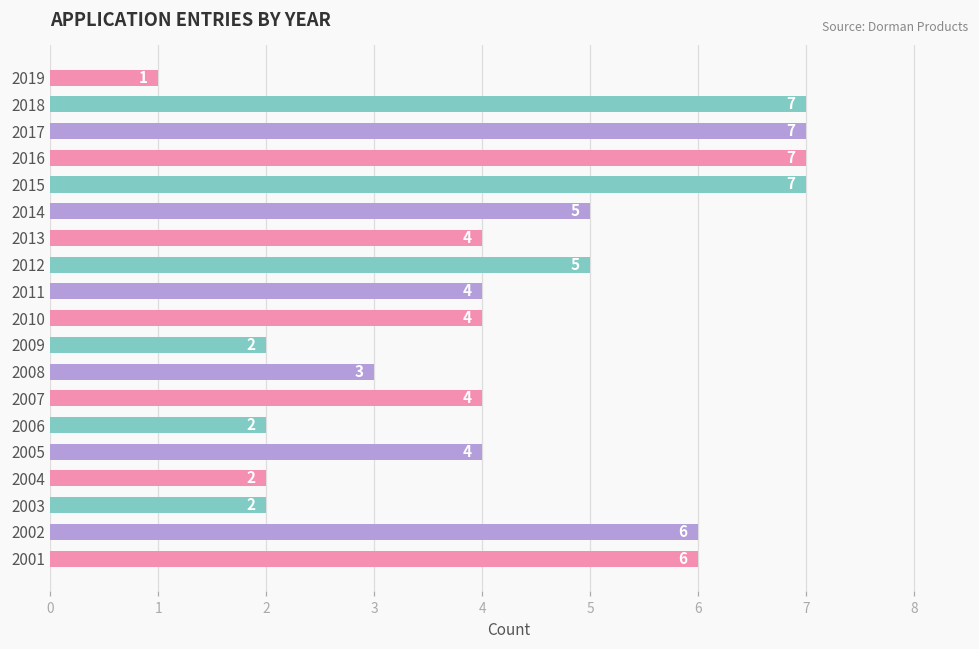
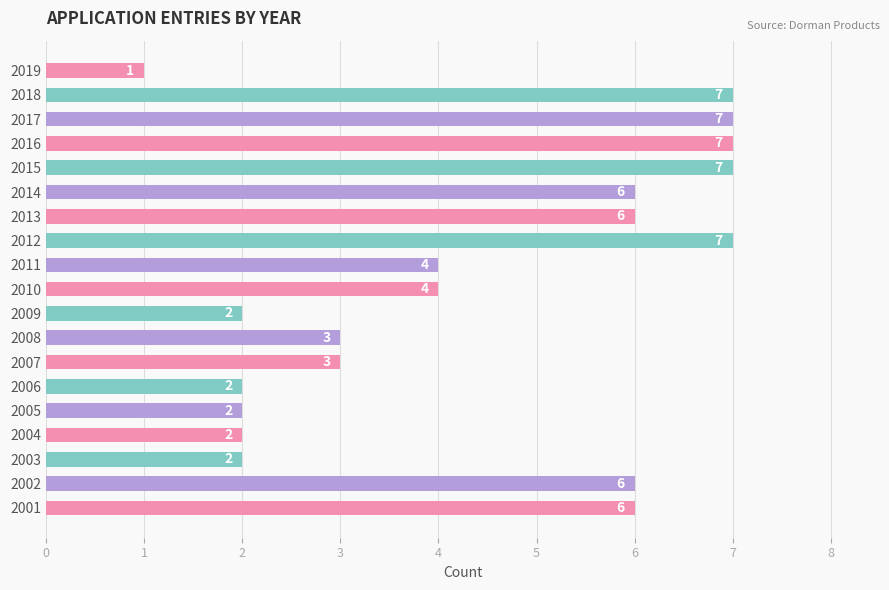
  {
    "2019": 1,
    "2018": 7,
    "2017": 7,
    "2016": 7,
    "2015": 7,
-   "2014": 5,
-   "2013": 4,
-   "2012": 5,
+   "2014": 6,
+   "2013": 6,
+   "2012": 7,
    "2011": 4,
    "2010": 4,
    "2009": 2,
    "2008": 3,
-   "2007": 4,
+   "2007": 3,
    "2006": 2,
-   "2005": 4,
+   "2005": 2,
    "2004": 2,
    "2003": 2,
    "2002": 6,
    "2001": 6
  }
